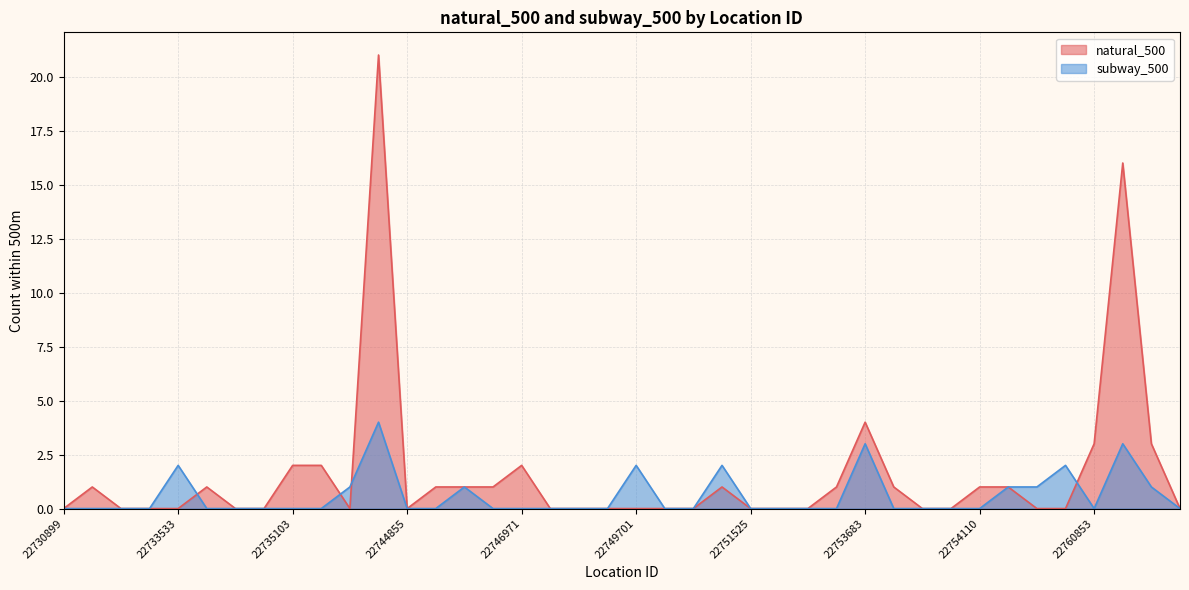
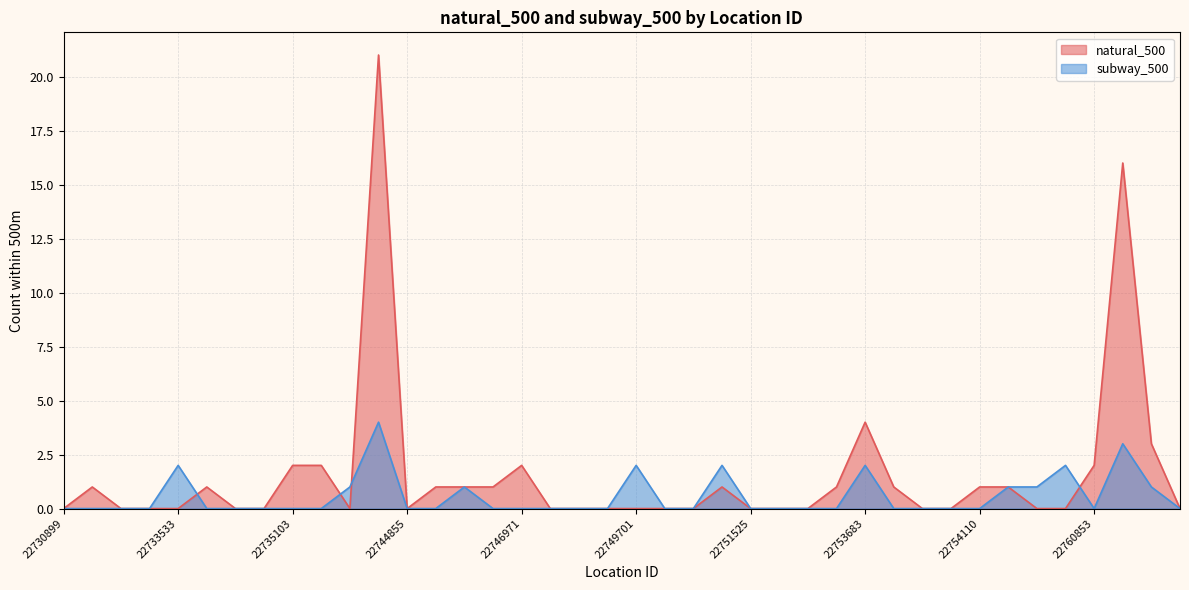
  {
    "natural_500": {
      "22733533": 0,
      "22735103": 2,
      "22746971": 2,
      "22749701": 0,
      "22753683": 4,
      "22754110": 1,
-     "22760853": 3
+     "22760853": 2
    },
    "subway_500": {
      "22733533": 2,
      "22735103": 0,
      "22746971": 0,
      "22749701": 2,
-     "22753683": 3,
+     "22753683": 2,
      "22754110": 0,
      "22760853": 0
    }
  }
